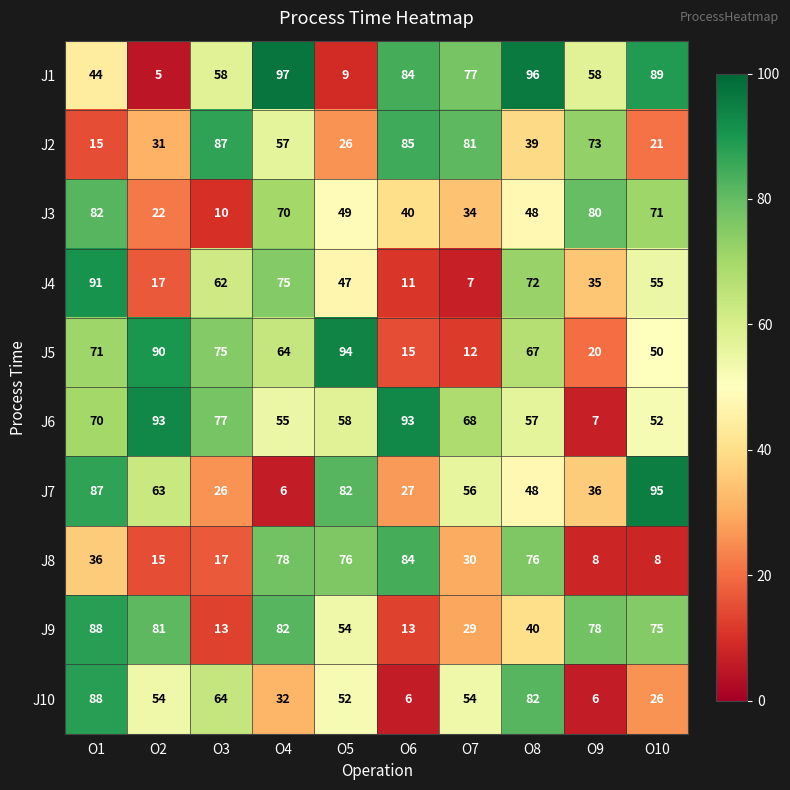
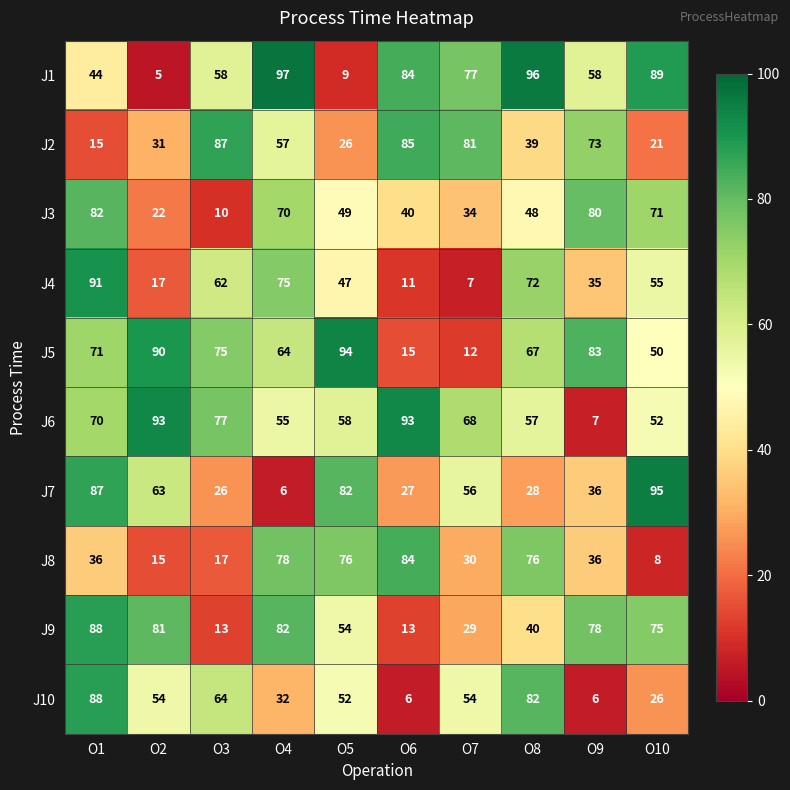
  {
    "J1": {
      "O1": 44,
      "O2": 5,
      "O3": 58,
      "O4": 97,
      "O5": 9,
      "O6": 84,
      "O7": 77,
      "O8": 96,
      "O9": 58,
      "O10": 89
    },
    "J2": {
      "O1": 15,
      "O2": 31,
      "O3": 87,
      "O4": 57,
      "O5": 26,
      "O6": 85,
      "O7": 81,
      "O8": 39,
      "O9": 73,
      "O10": 21
    },
    "J3": {
      "O1": 82,
      "O2": 22,
      "O3": 10,
      "O4": 70,
      "O5": 49,
      "O6": 40,
      "O7": 34,
      "O8": 48,
      "O9": 80,
      "O10": 71
    },
    "J4": {
      "O1": 91,
      "O2": 17,
      "O3": 62,
      "O4": 75,
      "O5": 47,
      "O6": 11,
      "O7": 7,
      "O8": 72,
      "O9": 35,
      "O10": 55
    },
    "J5": {
      "O1": 71,
      "O2": 90,
      "O3": 75,
      "O4": 64,
      "O5": 94,
      "O6": 15,
      "O7": 12,
      "O8": 67,
-     "O9": 20,
+     "O9": 83,
      "O10": 50
    },
    "J6": {
      "O1": 70,
      "O2": 93,
      "O3": 77,
      "O4": 55,
      "O5": 58,
      "O6": 93,
      "O7": 68,
      "O8": 57,
      "O9": 7,
      "O10": 52
    },
    "J7": {
      "O1": 87,
      "O2": 63,
      "O3": 26,
      "O4": 6,
      "O5": 82,
      "O6": 27,
      "O7": 56,
-     "O8": 48,
+     "O8": 28,
      "O9": 36,
      "O10": 95
    },
    "J8": {
      "O1": 36,
      "O2": 15,
      "O3": 17,
      "O4": 78,
      "O5": 76,
      "O6": 84,
      "O7": 30,
      "O8": 76,
-     "O9": 8,
+     "O9": 36,
      "O10": 8
    },
    "J9": {
      "O1": 88,
      "O2": 81,
      "O3": 13,
      "O4": 82,
      "O5": 54,
      "O6": 13,
      "O7": 29,
      "O8": 40,
      "O9": 78,
      "O10": 75
    },
    "J10": {
      "O1": 88,
      "O2": 54,
      "O3": 64,
      "O4": 32,
      "O5": 52,
      "O6": 6,
      "O7": 54,
      "O8": 82,
      "O9": 6,
      "O10": 26
    }
  }
